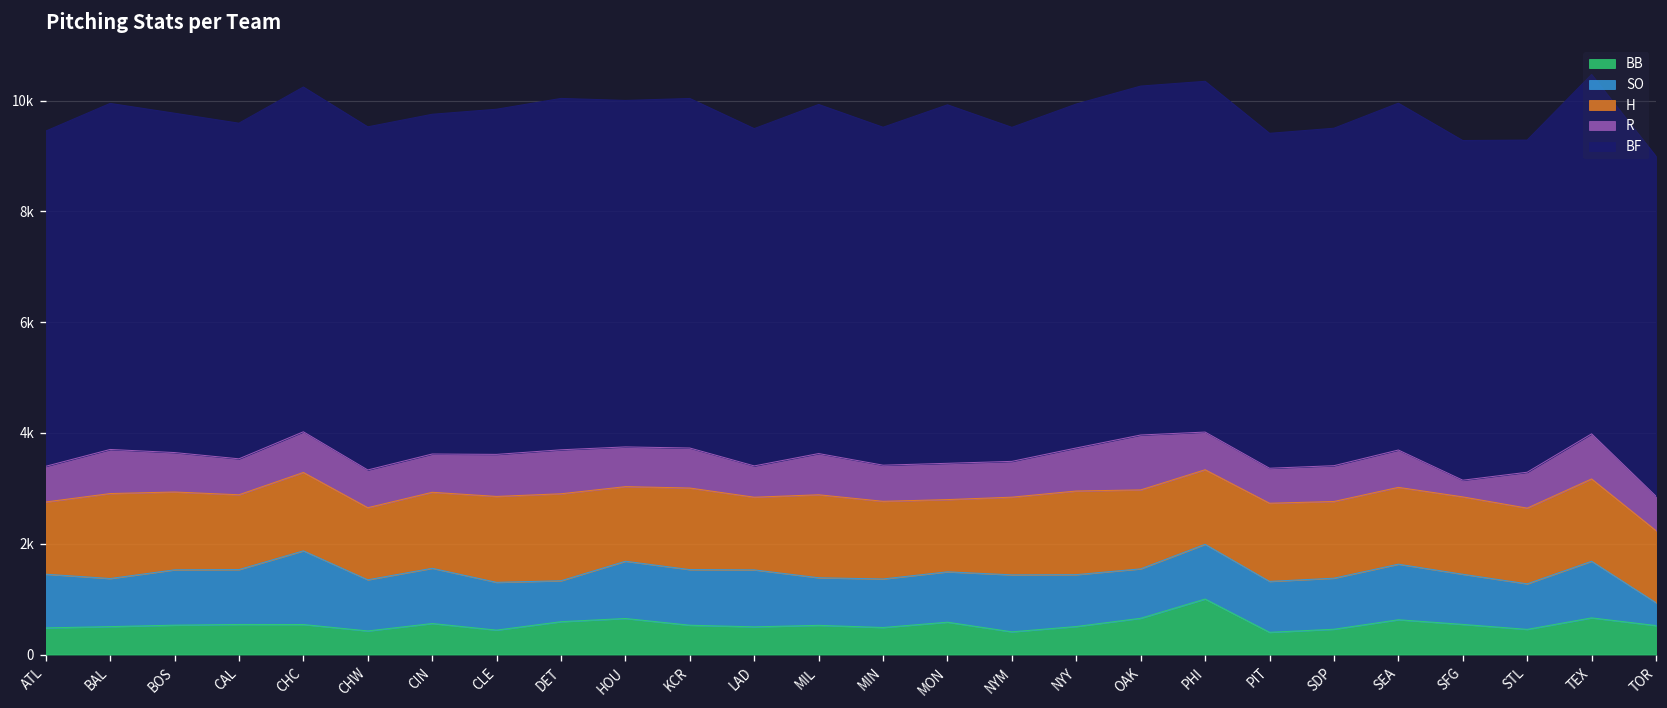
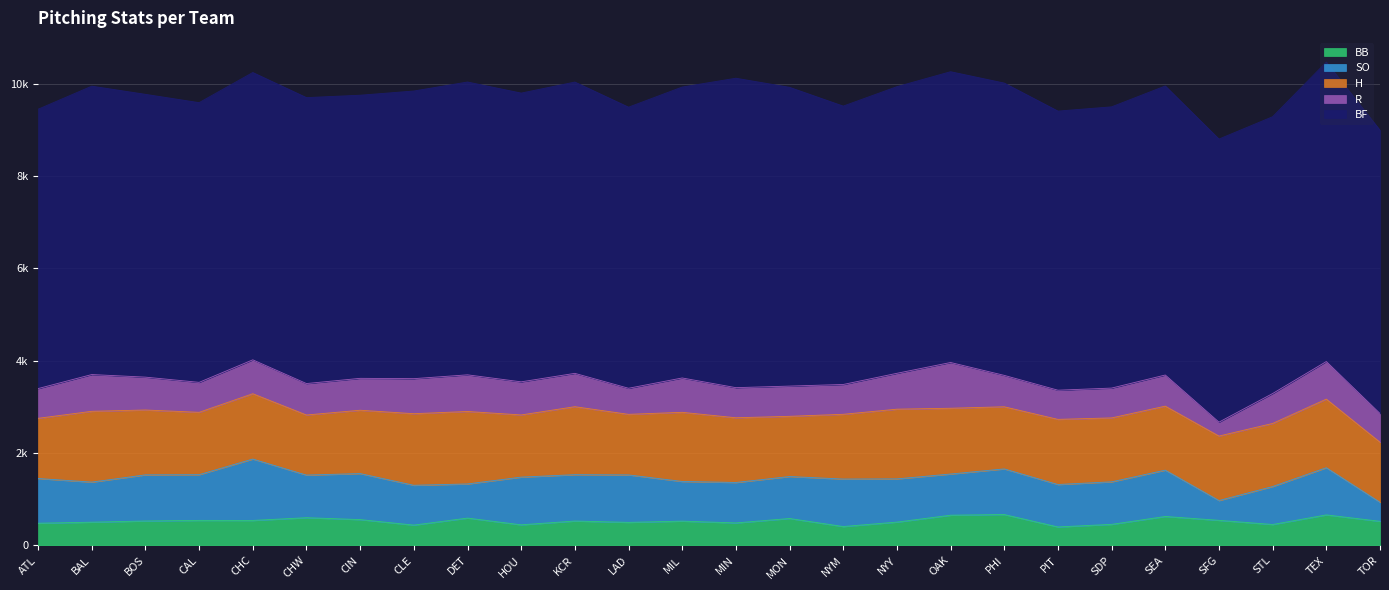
  {
    "BB": {
      "ATL": 500,
      "BAL": 500,
      "BOS": 500,
      "CAL": 500,
      "CHC": 500,
-     "CHW": 400,
+     "CHW": 600,
      "CIN": 600,
      "CLE": 400,
      "DET": 600,
-     "HOU": 700,
+     "HOU": 400,
      "KCR": 500,
      "LAD": 500,
      "MIL": 500,
      "MIN": 500,
      "MON": 600,
      "NYM": 400,
      "NYY": 500,
      "OAK": 700,
-     "PHI": 1000,
+     "PHI": 700,
      "PIT": 400,
      "SDP": 500,
      "SEA": 600,
      "SFG": 500,
      "STL": 500,
      "TEX": 700,
      "TOR": 500
    },
    "SO": {
      "ATL": 1000,
      "BAL": 900,
      "BOS": 1000,
      "CAL": 1000,
      "CHC": 1300,
      "CHW": 900,
      "CIN": 1000,
      "CLE": 900,
      "DET": 700,
      "HOU": 1000,
      "KCR": 1000,
      "LAD": 1000,
      "MIL": 900,
      "MIN": 900,
      "MON": 900,
      "NYM": 1000,
      "NYY": 900,
      "OAK": 900,
      "PHI": 1000,
      "PIT": 900,
      "SDP": 900,
      "SEA": 1000,
-     "SFG": 900,
+     "SFG": 400,
      "STL": 800,
      "TEX": 1000,
      "TOR": 400
    },
    "H": {
      "ATL": 1300,
      "BAL": 1500,
      "BOS": 1400,
      "CAL": 1400,
      "CHC": 1400,
      "CHW": 1300,
      "CIN": 1400,
      "CLE": 1600,
      "DET": 1600,
      "HOU": 1300,
      "KCR": 1500,
      "LAD": 1300,
      "MIL": 1500,
      "MIN": 1400,
      "MON": 1300,
      "NYM": 1400,
      "NYY": 1500,
      "OAK": 1400,
      "PHI": 1300,
      "PIT": 1400,
      "SDP": 1400,
      "SEA": 1400,
      "SFG": 1400,
      "STL": 1400,
      "TEX": 1500,
      "TOR": 1300
    },
    "R": {
      "ATL": 600,
      "BAL": 800,
      "BOS": 700,
      "CAL": 600,
      "CHC": 700,
      "CHW": 700,
      "CIN": 700,
      "CLE": 800,
      "DET": 800,
      "HOU": 700,
      "KCR": 700,
      "LAD": 600,
      "MIL": 700,
      "MIN": 700,
      "MON": 700,
      "NYM": 600,
      "NYY": 800,
      "OAK": 1000,
      "PHI": 700,
      "PIT": 600,
      "SDP": 600,
      "SEA": 700,
      "SFG": 300,
      "STL": 600,
      "TEX": 800,
      "TOR": 600
    },
    "BF": {
      "ATL": 6100,
      "BAL": 6200,
      "BOS": 6100,
      "CAL": 6100,
      "CHC": 6200,
      "CHW": 6200,
      "CIN": 6100,
      "CLE": 6200,
      "DET": 6300,
      "HOU": 6300,
      "KCR": 6300,
      "LAD": 6100,
      "MIL": 6300,
-     "MIN": 6100,
+     "MIN": 6700,
      "MON": 6500,
      "NYM": 6000,
      "NYY": 6200,
      "OAK": 6300,
      "PHI": 6300,
      "PIT": 6000,
      "SDP": 6100,
      "SEA": 6300,
      "SFG": 6100,
      "STL": 6000,
      "TOR": 6100
    }
  }
